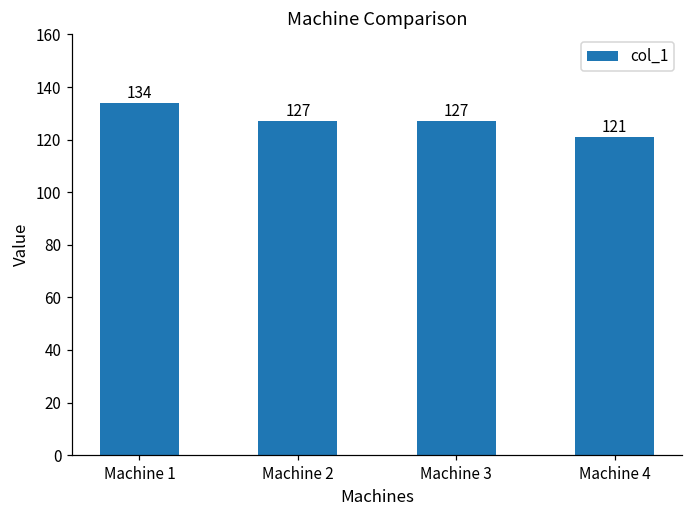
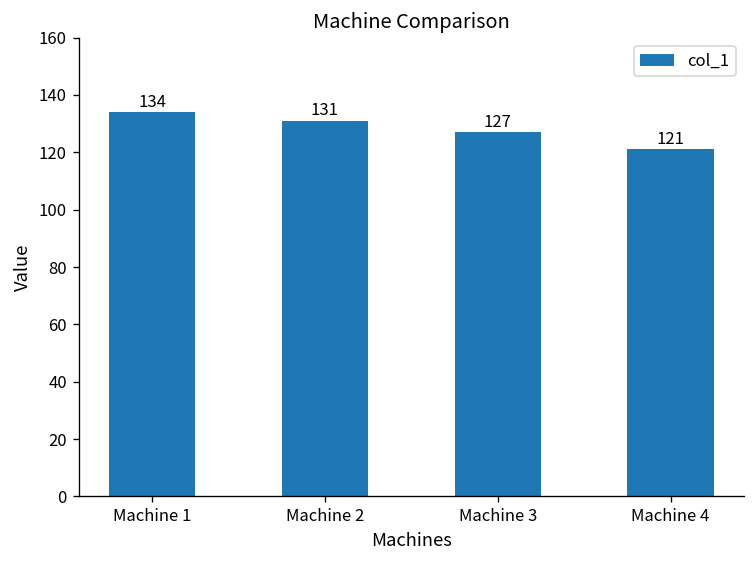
  {
    "Machine 1": 134,
-   "Machine 2": 127,
+   "Machine 2": 131,
    "Machine 3": 127,
    "Machine 4": 121
  }
